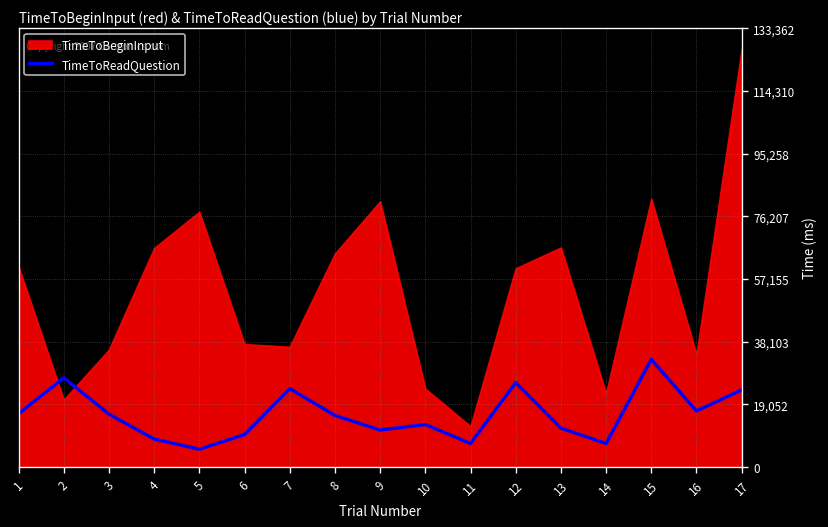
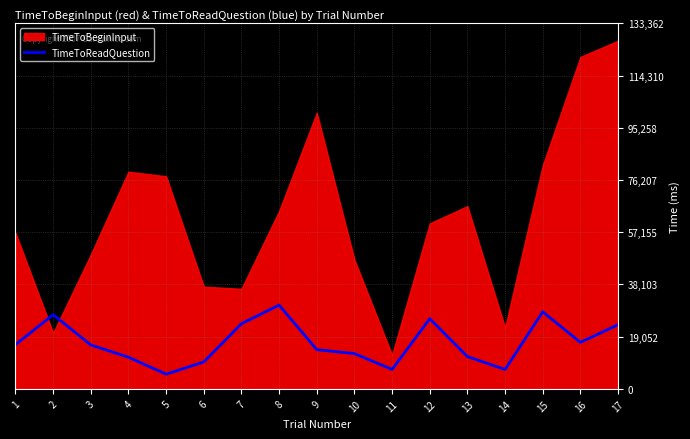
  {
    "TimeToBeginInput": {
-     "1": "61,000",
+     "1": "57,000",
      "2": "20,000",
-     "3": "36,000",
-     "4": "67,000",
+     "3": "49,000",
+     "4": "79,000",
      "5": "78,000",
      "6": "37,000",
      "7": "37,000",
      "8": "65,000",
-     "9": "81,000",
-     "10": "24,000",
+     "9": "101,000",
+     "10": "47,000",
      "11": "12,000",
      "12": "60,000",
      "13": "67,000",
      "14": "22,000",
      "15": "82,000",
-     "16": "34,000",
+     "16": "121,000",
      "17": "127,000"
    },
    "TimeToReadQuestion": {
      "1": "16,000",
      "2": "27,000",
      "3": "16,000",
-     "4": "8,000",
+     "4": "12,000",
      "5": "5,000",
      "6": "10,000",
      "7": "24,000",
-     "8": "16,000",
-     "9": "11,000",
+     "8": "31,000",
+     "9": "14,000",
      "10": "13,000",
      "11": "7,000",
      "12": "26,000",
      "13": "12,000",
      "14": "7,000",
-     "15": "33,000",
+     "15": "28,000",
      "16": "17,000",
      "17": "23,000"
    }
  }
